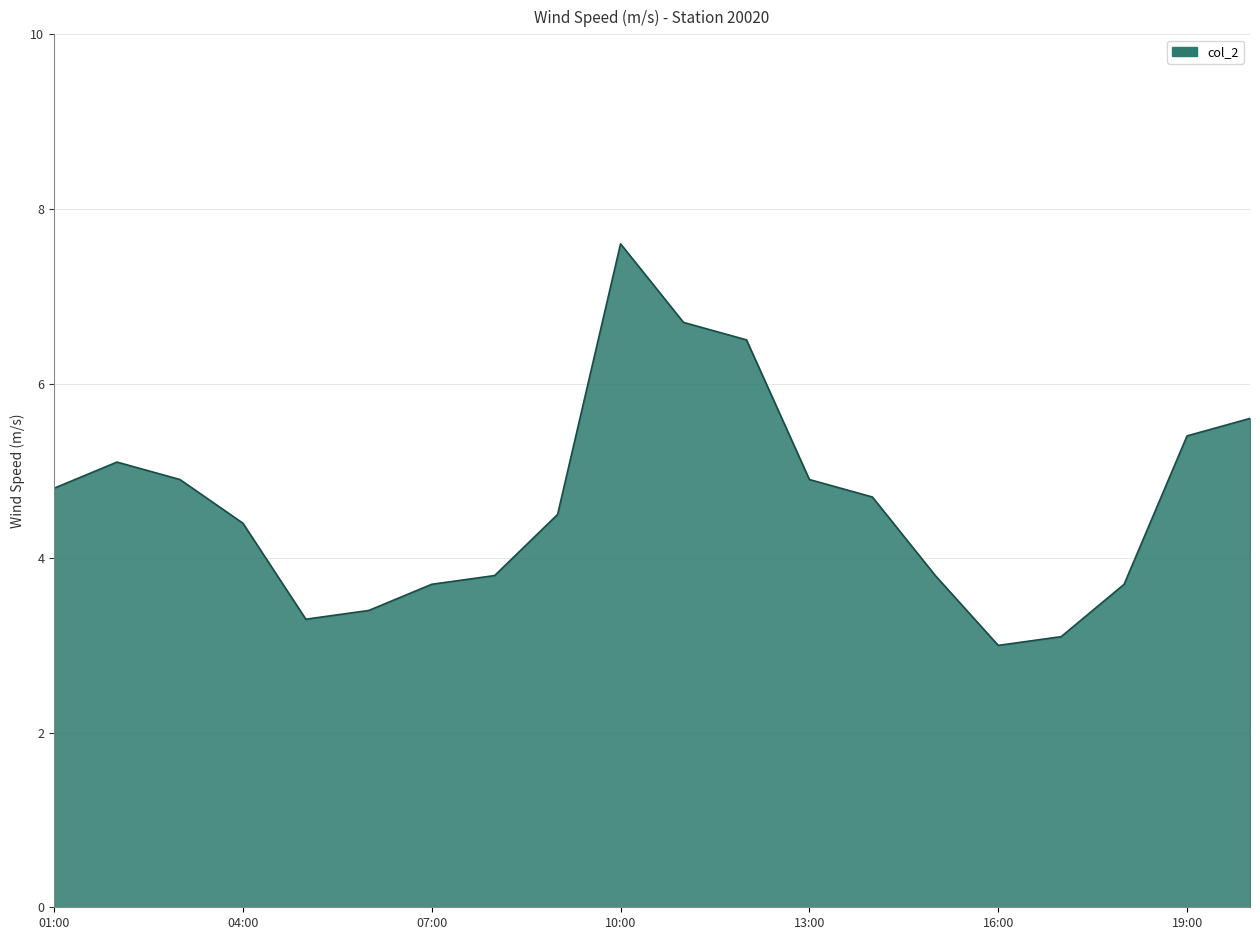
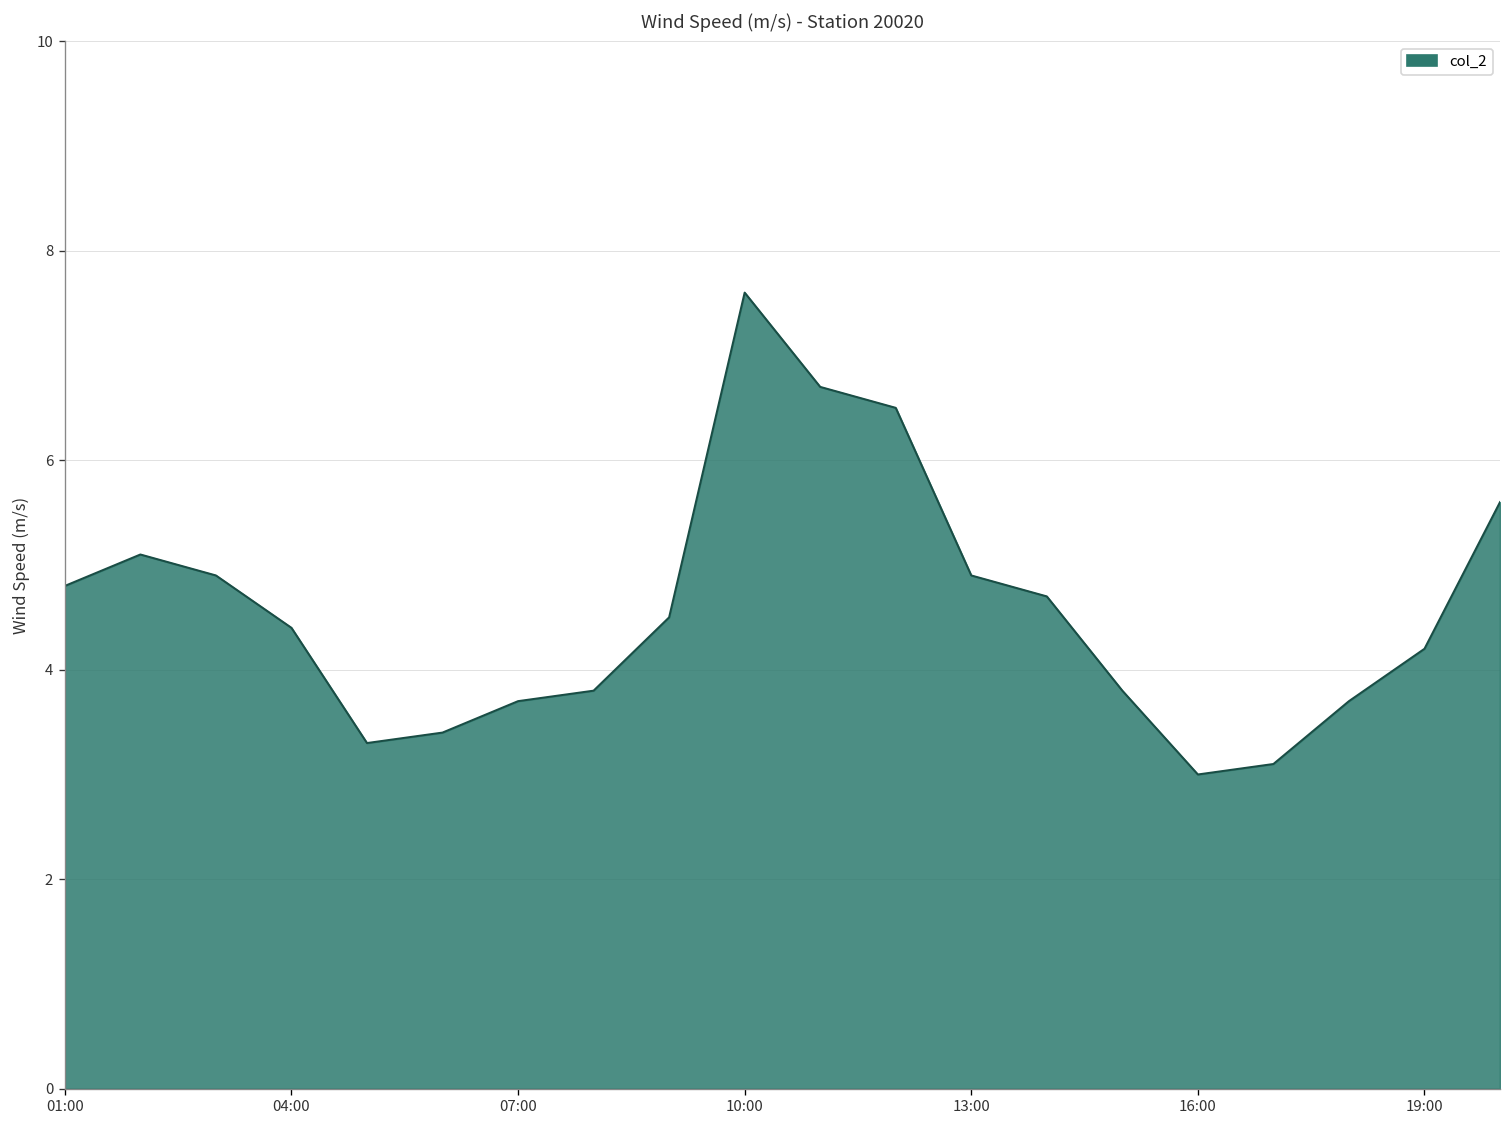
  {
    "01:00": 4.8,
    "04:00": 4.4,
    "07:00": 3.7,
    "10:00": 7.6,
    "13:00": 4.9,
    "16:00": 3.0,
-   "19:00": 5.4
+   "19:00": 4.2
  }
